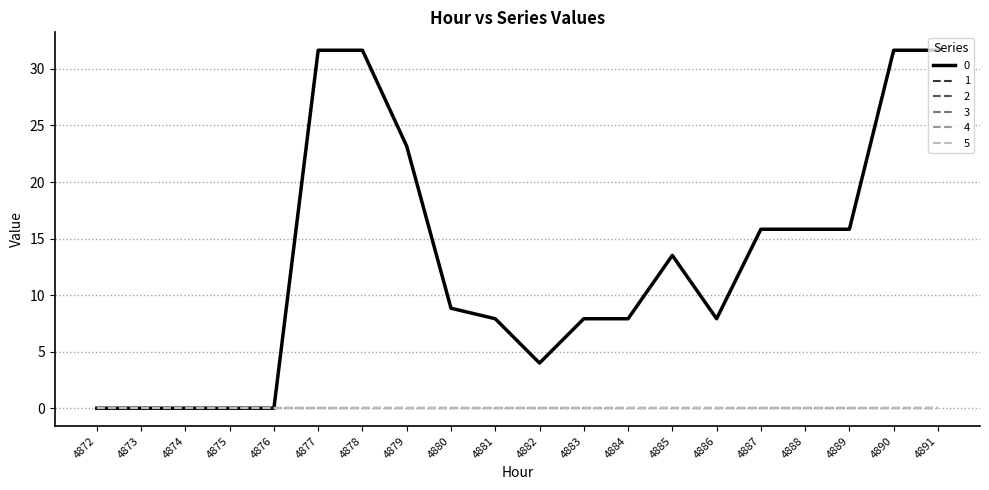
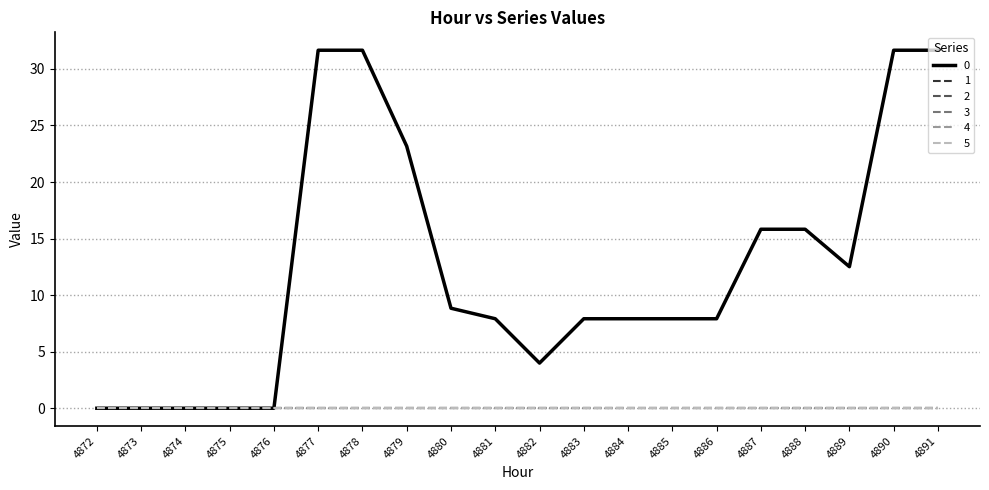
  {
    "0": {
      "4877": 31.7,
      "4878": 31.7,
      "4879": 23.2,
      "4880": 8.8,
      "4881": 7.9,
      "4882": 4.0,
      "4883": 7.9,
      "4884": 7.9,
-     "4885": 13.5,
+     "4885": 7.9,
      "4886": 7.9,
      "4887": 15.8,
      "4888": 15.8,
-     "4889": 15.8,
+     "4889": 12.5,
      "4890": 31.7
    },
    "5": {
      "4877": 0.0,
      "4878": 0.0,
      "4879": 0.0,
      "4880": 0.0,
      "4881": 0.0,
      "4882": 0.0,
      "4883": 0.0,
      "4884": 0.0,
      "4885": 0.0,
      "4886": 0.0,
      "4887": 0.0,
      "4888": 0.0,
      "4889": 0.0,
      "4890": 0.0,
      "4891": 0.0
    }
  }
